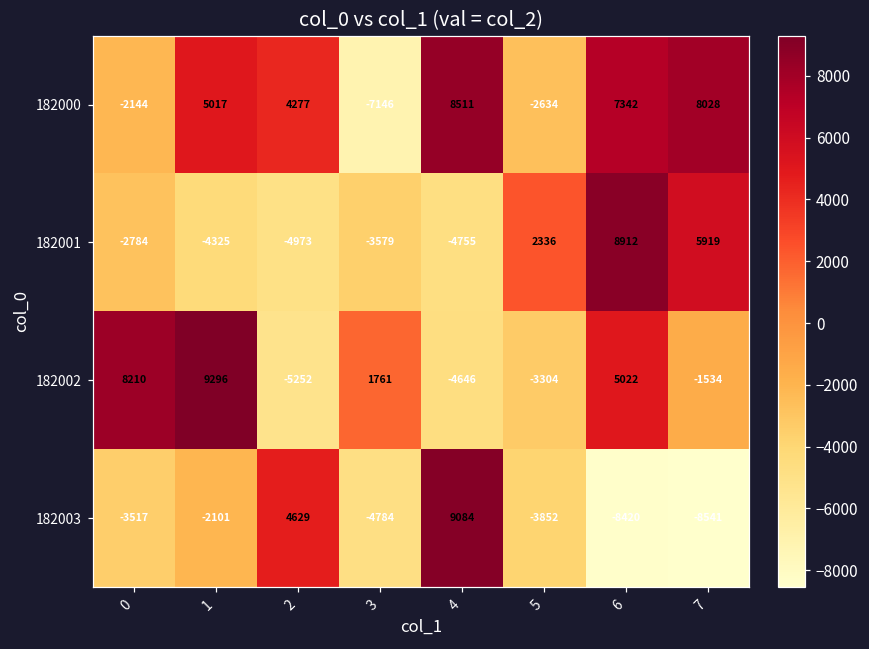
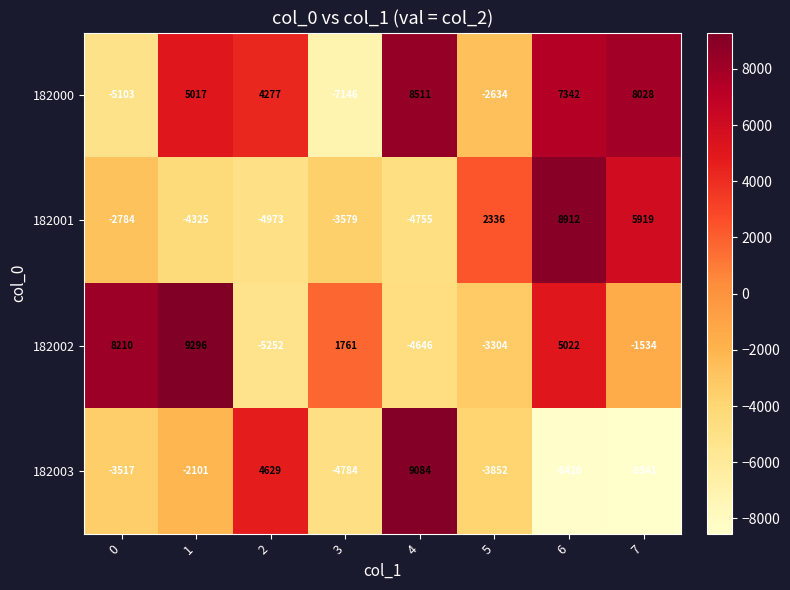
  {
    "182000": {
-     "0": -2144,
+     "0": -5103,
      "1": 5017,
      "2": 4277,
      "3": -7146,
      "4": 8511,
      "5": -2634,
      "6": 7342,
      "7": 8028
    },
    "182001": {
      "0": -2784,
      "1": -4325,
      "2": -4973,
      "3": -3579,
      "4": -4755,
      "5": 2336,
      "6": 8912,
      "7": 5919
    },
    "182002": {
      "0": 8210,
      "1": 9296,
      "2": -5252,
      "3": 1761,
      "4": -4646,
      "5": -3304,
      "6": 5022,
      "7": -1534
    },
    "182003": {
      "0": -3517,
      "1": -2101,
      "2": 4629,
      "3": -4784,
      "4": 9084,
      "5": -3852,
      "6": -8420,
      "7": -8541
    }
  }
